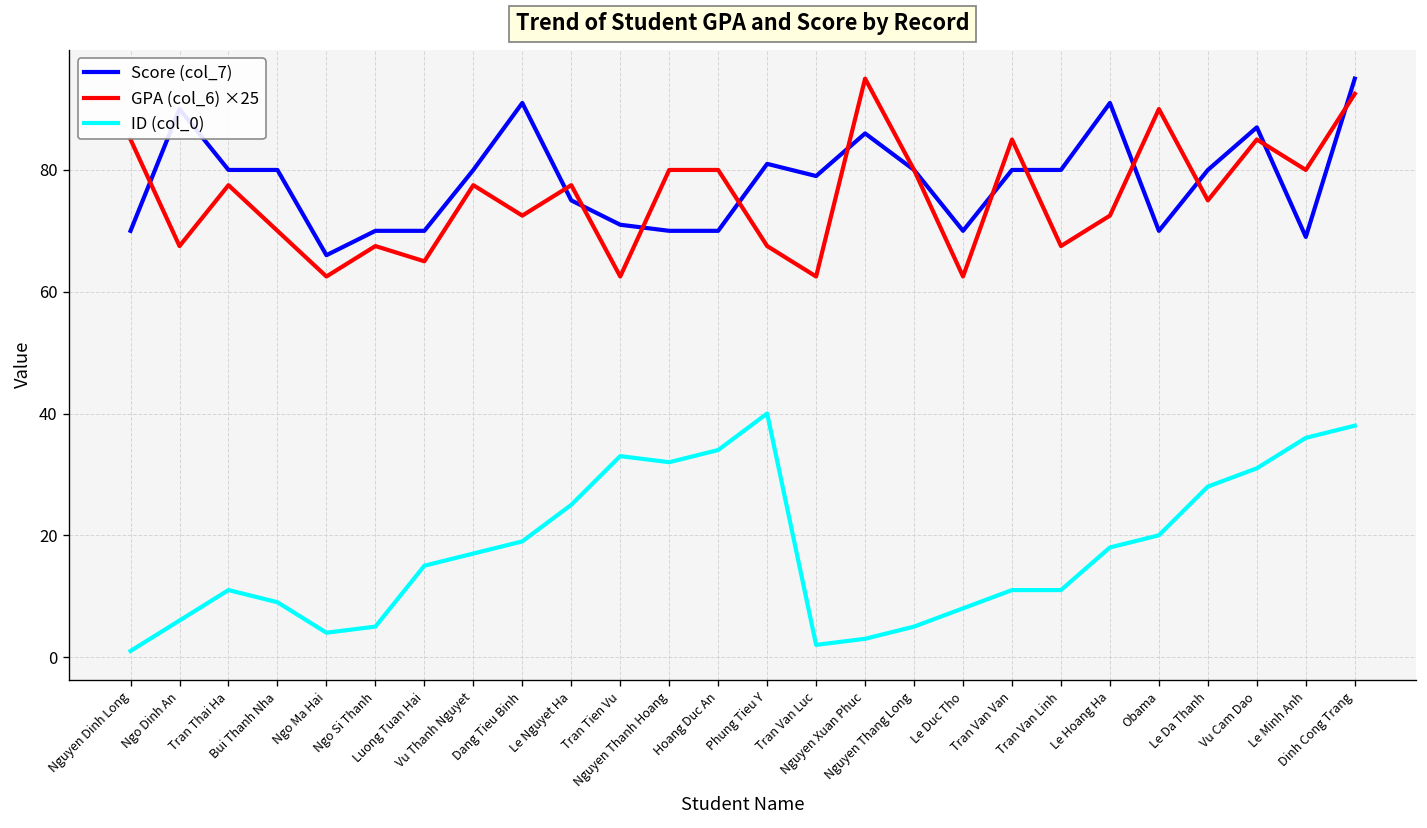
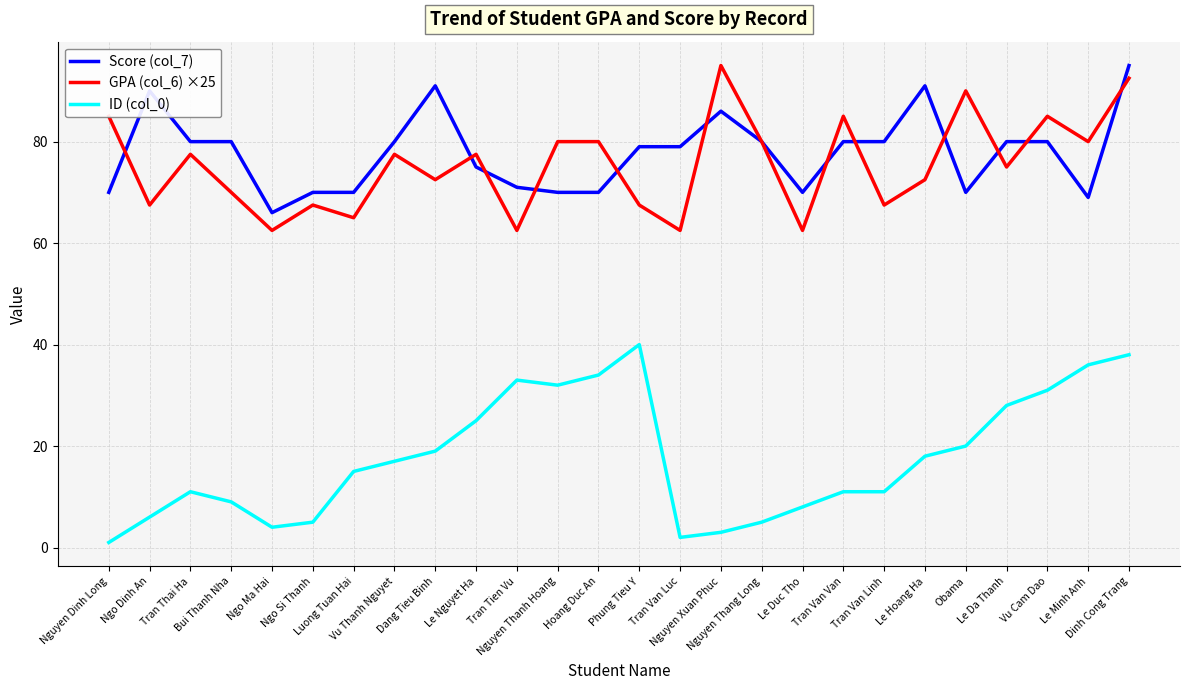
  {
    "Score (col_7)": {
      "Nguyen Dinh Long": 70,
      "Tran Thai Ha": 80,
      "Bui Thanh Nha": 80,
      "Ngo Ma Hai": 66,
      "Ngo Si Thanh": 70,
      "Luong Tuan Hai": 70,
      "Vu Thanh Nguyet": 80,
      "Dang Tieu Binh": 91,
      "Le Nguyet Ha": 75,
      "Tran Tien Vu": 71,
      "Nguyen Thanh Hoang": 70,
      "Hoang Duc An": 70,
-     "Phung Tieu Y": 81,
+     "Phung Tieu Y": 79,
      "Tran Van Luc": 79,
      "Nguyen Xuan Phuc": 86,
      "Le Duc Tho": 70,
      "Tran Van Van": 80,
      "Tran Van Linh": 80,
      "Le Hoang Ha": 91,
      "Obama": 70,
      "Le Da Thanh": 80,
-     "Vu Cam Dao": 87,
+     "Vu Cam Dao": 80,
      "Le Minh Anh": 69,
      "Dinh Cong Trang": 95
    },
    "GPA (col_6) ×25": {
      "Ngo Dinh An": 68,
      "Tran Thai Ha": 78,
      "Bui Thanh Nha": 70,
      "Ngo Ma Hai": 63,
      "Ngo Si Thanh": 68,
      "Luong Tuan Hai": 65,
      "Vu Thanh Nguyet": 78,
      "Dang Tieu Binh": 73,
      "Le Nguyet Ha": 78,
      "Tran Tien Vu": 63,
      "Nguyen Thanh Hoang": 80,
      "Hoang Duc An": 80,
      "Phung Tieu Y": 68,
      "Tran Van Luc": 63,
      "Nguyen Xuan Phuc": 95,
      "Le Duc Tho": 63,
      "Tran Van Van": 85,
      "Tran Van Linh": 68,
      "Le Hoang Ha": 73,
      "Obama": 90,
      "Le Da Thanh": 75,
      "Vu Cam Dao": 85,
      "Le Minh Anh": 80,
      "Dinh Cong Trang": 93
    },
    "ID (col_0)": {
      "Nguyen Dinh Long": 1,
      "Ngo Dinh An": 6,
      "Tran Thai Ha": 11,
      "Bui Thanh Nha": 9,
      "Ngo Ma Hai": 4,
      "Ngo Si Thanh": 5,
      "Luong Tuan Hai": 15,
      "Vu Thanh Nguyet": 17,
      "Dang Tieu Binh": 19,
      "Le Nguyet Ha": 25,
      "Tran Tien Vu": 33,
      "Nguyen Thanh Hoang": 32,
      "Hoang Duc An": 34,
      "Phung Tieu Y": 40,
      "Tran Van Luc": 2,
      "Nguyen Xuan Phuc": 3,
      "Nguyen Thang Long": 5,
      "Le Duc Tho": 8,
      "Tran Van Van": 11,
      "Tran Van Linh": 11,
      "Le Hoang Ha": 18,
      "Obama": 20,
      "Le Da Thanh": 28,
      "Vu Cam Dao": 31,
      "Le Minh Anh": 36,
      "Dinh Cong Trang": 38
    }
  }
